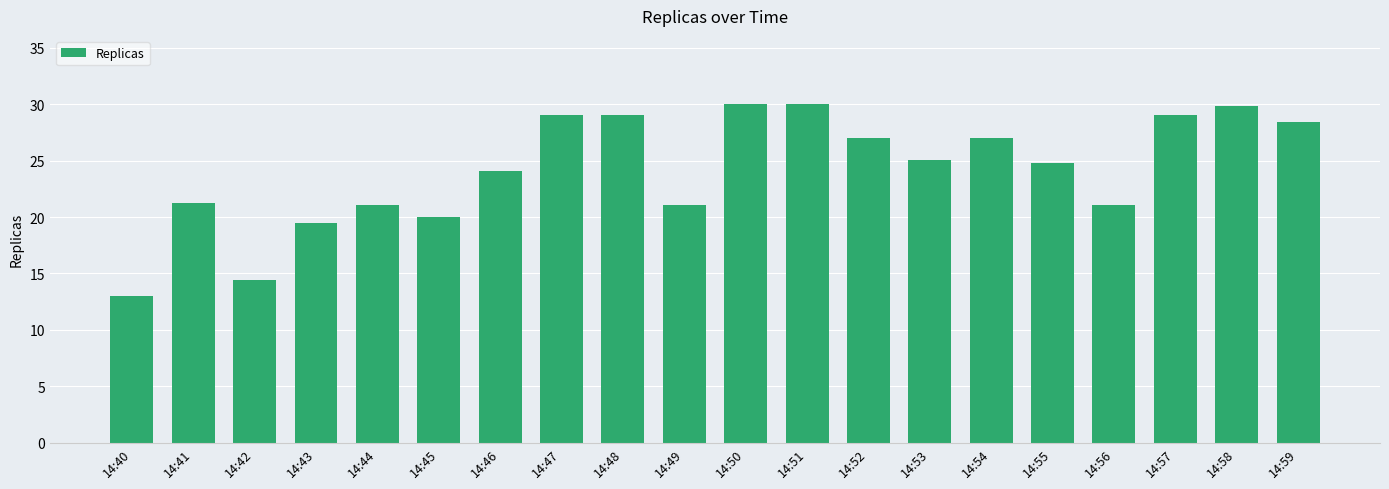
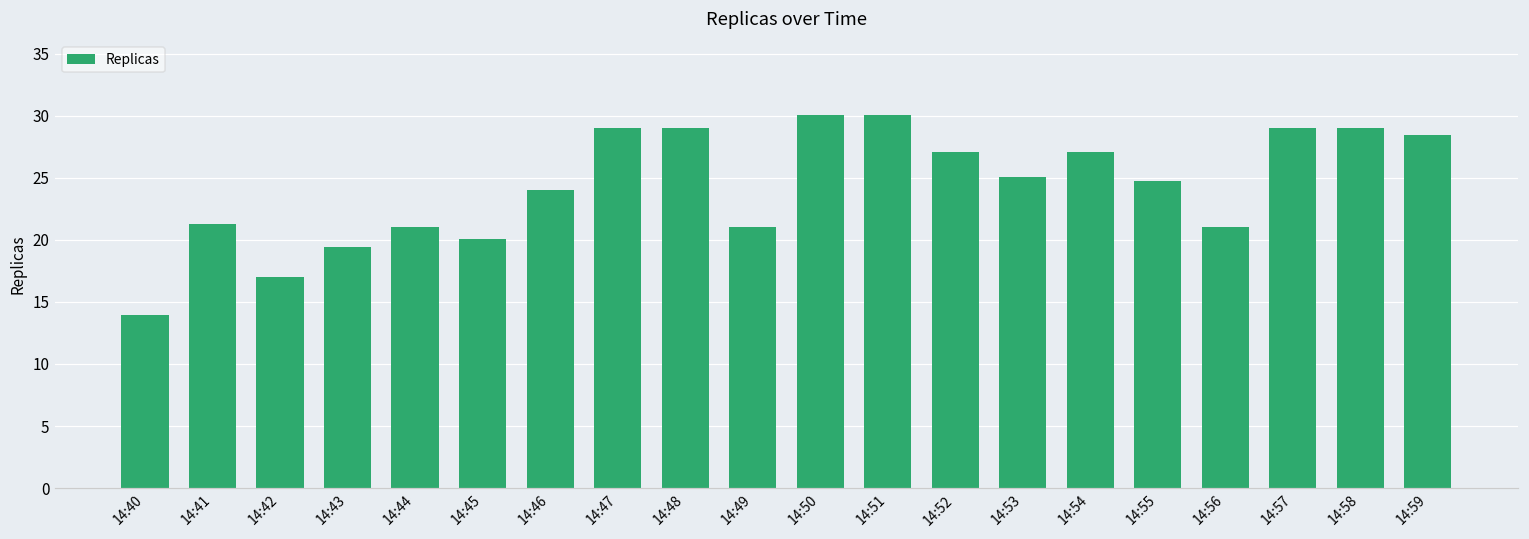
  {
-   "14:40": 13.0,
+   "14:40": 13.9,
    "14:41": 21.3,
-   "14:42": 14.4,
+   "14:42": 17.0,
    "14:43": 19.4,
    "14:44": 21.0,
    "14:45": 20.0,
    "14:46": 24.0,
    "14:47": 29.0,
    "14:48": 29.0,
    "14:49": 21.0,
    "14:50": 30.0,
    "14:51": 30.0,
    "14:52": 27.0,
    "14:53": 25.0,
    "14:54": 27.0,
    "14:55": 24.8,
    "14:56": 21.0,
    "14:57": 29.0,
-   "14:58": 29.9,
+   "14:58": 29.0,
    "14:59": 28.5
  }
